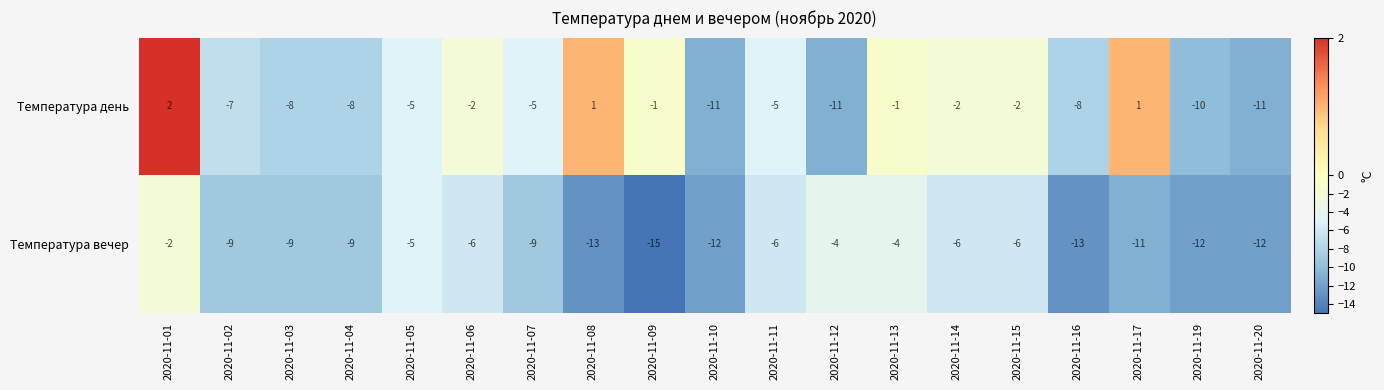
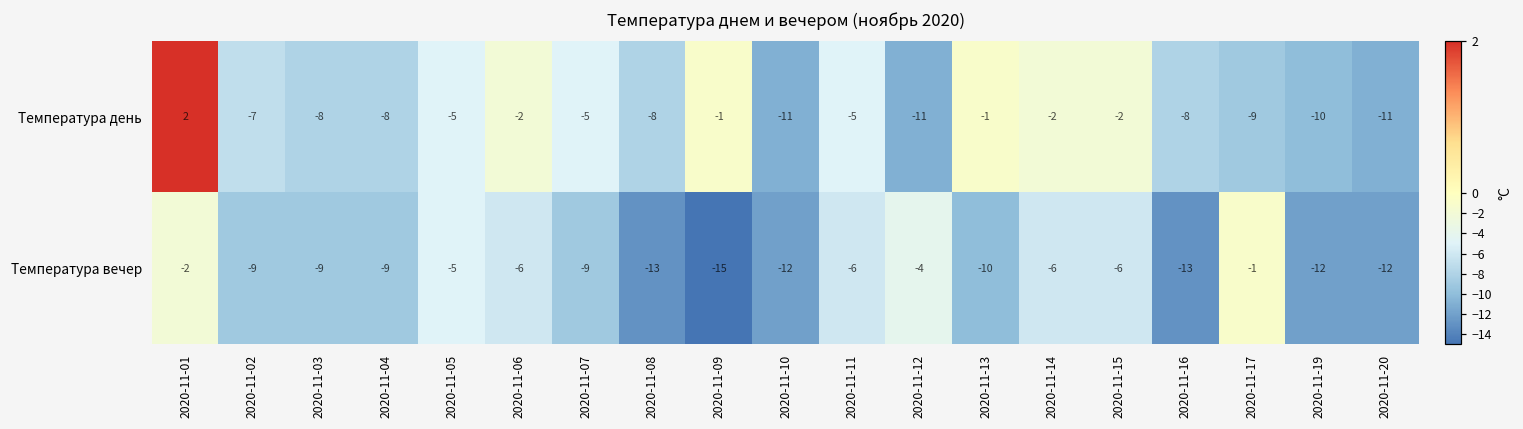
  {
    "Температура день": {
      "2020-11-01": 2,
      "2020-11-02": -7,
      "2020-11-03": -8,
      "2020-11-04": -8,
      "2020-11-05": -5,
      "2020-11-06": -2,
      "2020-11-07": -5,
-     "2020-11-08": 1,
+     "2020-11-08": -8,
      "2020-11-09": -1,
      "2020-11-10": -11,
      "2020-11-11": -5,
      "2020-11-12": -11,
      "2020-11-13": -1,
      "2020-11-14": -2,
      "2020-11-15": -2,
      "2020-11-16": -8,
-     "2020-11-17": 1,
+     "2020-11-17": -9,
      "2020-11-19": -10,
      "2020-11-20": -11
    },
    "Температура вечер": {
      "2020-11-01": -2,
      "2020-11-02": -9,
      "2020-11-03": -9,
      "2020-11-04": -9,
      "2020-11-05": -5,
      "2020-11-06": -6,
      "2020-11-07": -9,
      "2020-11-08": -13,
      "2020-11-09": -15,
      "2020-11-10": -12,
      "2020-11-11": -6,
      "2020-11-12": -4,
-     "2020-11-13": -4,
+     "2020-11-13": -10,
      "2020-11-14": -6,
      "2020-11-15": -6,
      "2020-11-16": -13,
-     "2020-11-17": -11,
+     "2020-11-17": -1,
      "2020-11-19": -12,
      "2020-11-20": -12
    }
  }
